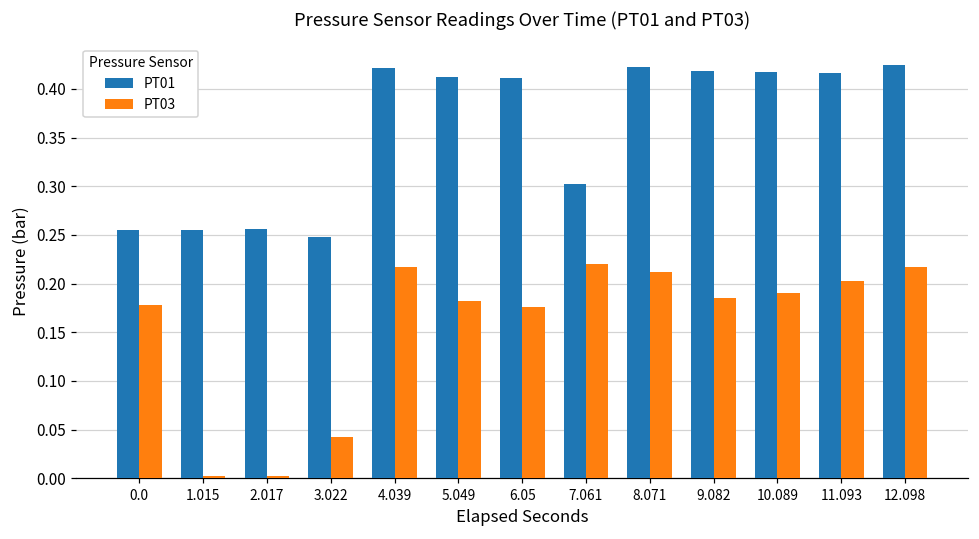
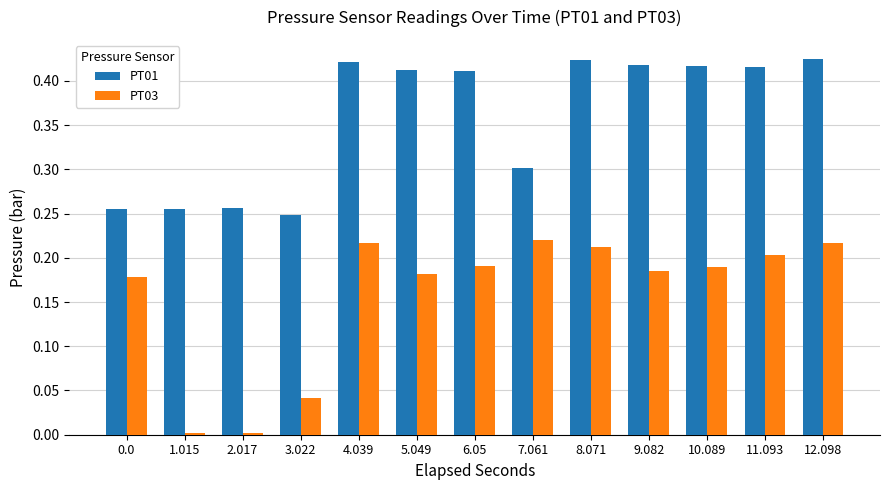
  {
    "PT01": {
      "0.0": 0.26,
      "1.015": 0.26,
      "2.017": 0.26,
      "3.022": 0.25,
      "4.039": 0.42,
      "5.049": 0.41,
      "6.05": 0.41,
      "7.061": 0.30,
      "8.071": 0.42,
      "9.082": 0.42,
      "10.089": 0.42,
      "11.093": 0.42,
      "12.098": 0.43
    },
    "PT03": {
      "0.0": 0.18,
      "3.022": 0.04,
      "4.039": 0.22,
      "5.049": 0.18,
-     "6.05": 0.18,
+     "6.05": 0.19,
      "7.061": 0.22,
      "8.071": 0.21,
      "9.082": 0.19,
      "10.089": 0.19,
      "11.093": 0.20,
      "12.098": 0.22
    }
  }
